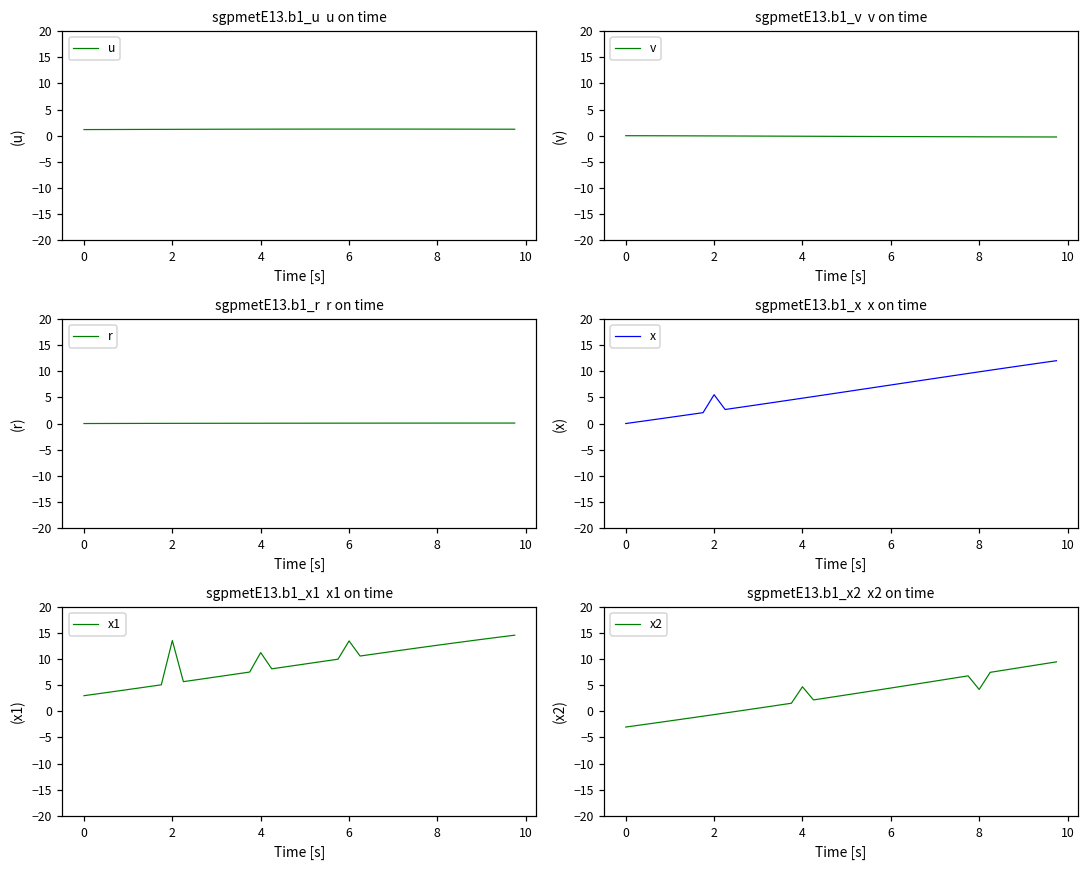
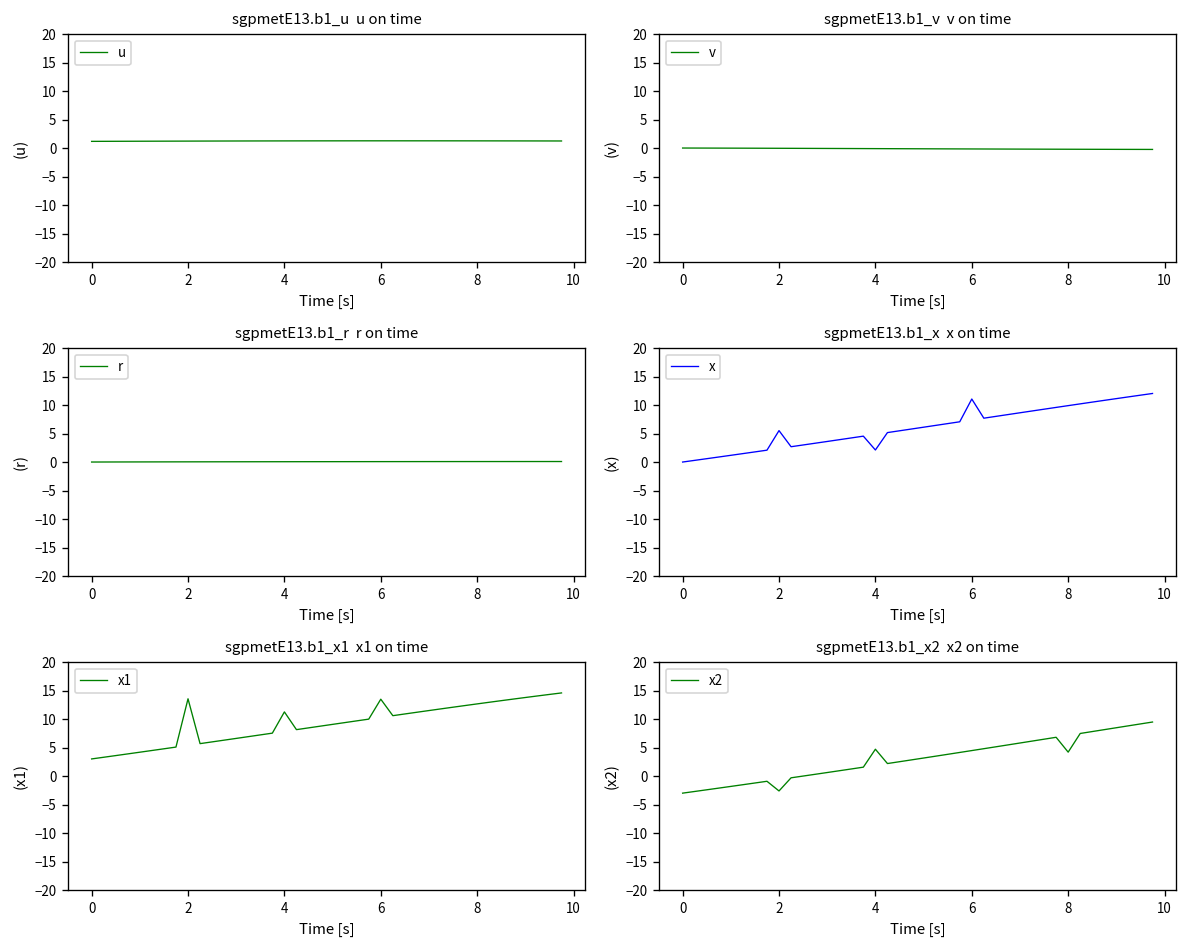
  {
    "sgpmetE13.b1_u u on time": {
      "0": 1,
      "2": 1,
      "4": 1,
      "6": 1,
      "8": 1
    },
    "sgpmetE13.b1_v v on time": {
      "0": 0,
      "2": 0,
      "4": 0,
      "6": 0,
      "8": 0
    },
    "sgpmetE13.b1_r r on time": {
      "0": 0,
      "2": 0,
      "4": 0,
      "6": 0,
      "8": 0
    },
    "sgpmetE13.b1_x x on time": {
      "0": 0,
      "2": 6,
-     "4": 5,
-     "6": 7,
+     "4": 2,
+     "6": 11,
      "8": 10
    },
    "sgpmetE13.b1_x1 x1 on time": {
      "0": 3,
      "2": 14,
      "4": 11,
      "6": 13,
      "8": 13
    },
    "sgpmetE13.b1_x2 x2 on time": {
      "0": -3,
-     "2": -1,
+     "2": -3,
      "4": 5,
      "6": 4,
      "8": 4
    }
  }
